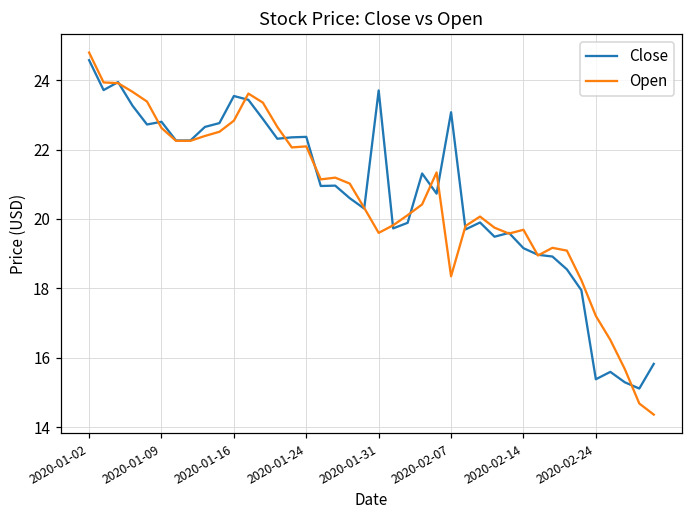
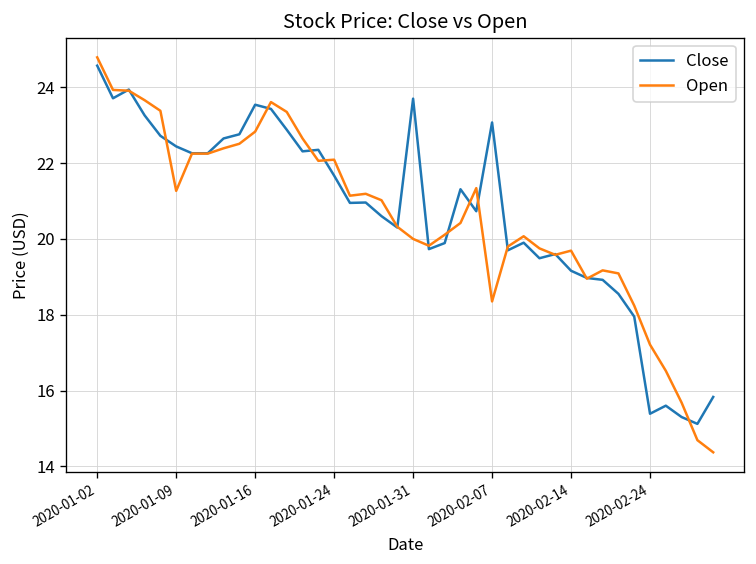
  {
    "Close": {
      "2020-01-02": 24.6,
-     "2020-01-09": 22.8,
+     "2020-01-09": 22.4,
      "2020-01-16": 23.5,
-     "2020-01-24": 22.4,
+     "2020-01-24": 21.7,
      "2020-01-31": 23.7,
      "2020-02-07": 23.1,
      "2020-02-14": 19.2,
      "2020-02-24": 15.4
    },
    "Open": {
      "2020-01-02": 24.8,
-     "2020-01-09": 22.6,
+     "2020-01-09": 21.3,
      "2020-01-16": 22.8,
      "2020-01-24": 22.1,
-     "2020-01-31": 19.6,
+     "2020-01-31": 20.0,
      "2020-02-07": 18.4,
      "2020-02-14": 19.7,
      "2020-02-24": 17.2
    }
  }
